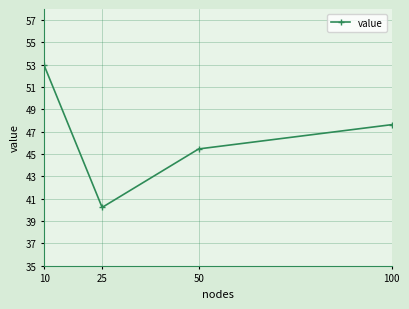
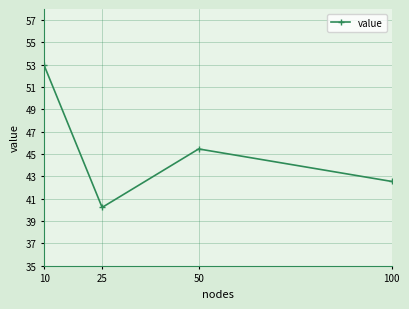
  {
    "10": 52.9,
    "25": 40.2,
    "50": 45.5,
-   "100": 47.6
+   "100": 42.6
  }
